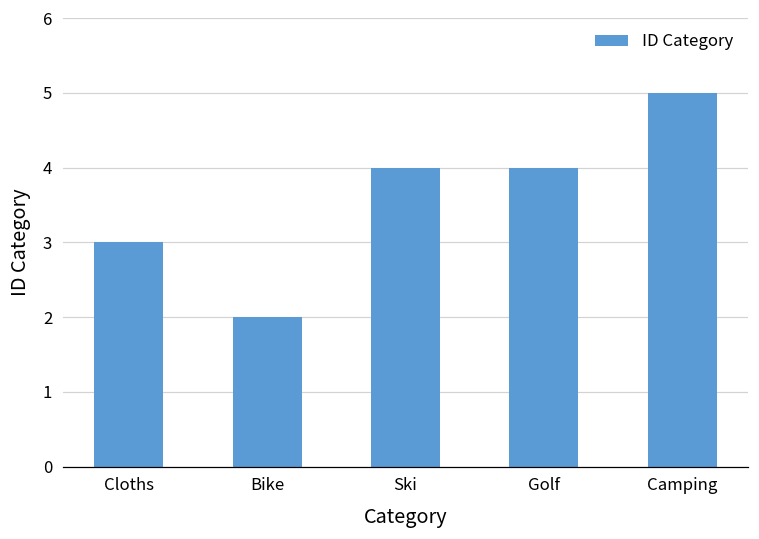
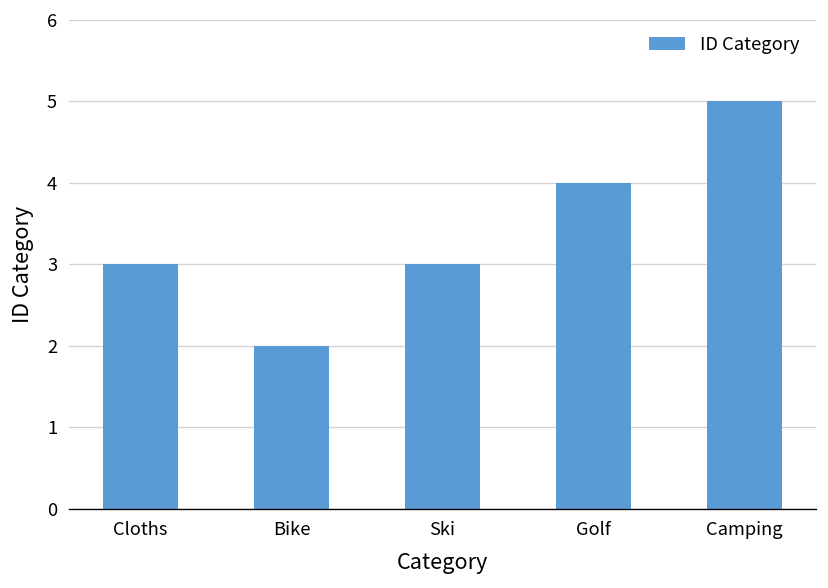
  {
    "Cloths": 3,
    "Bike": 2,
-   "Ski": 4,
+   "Ski": 3,
    "Golf": 4,
    "Camping": 5
  }
